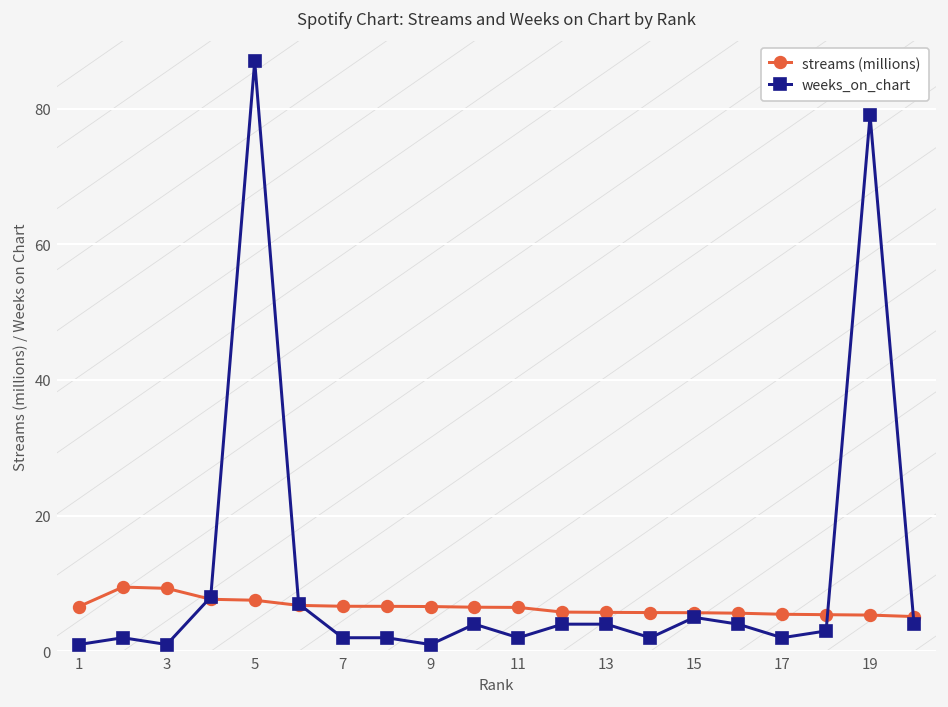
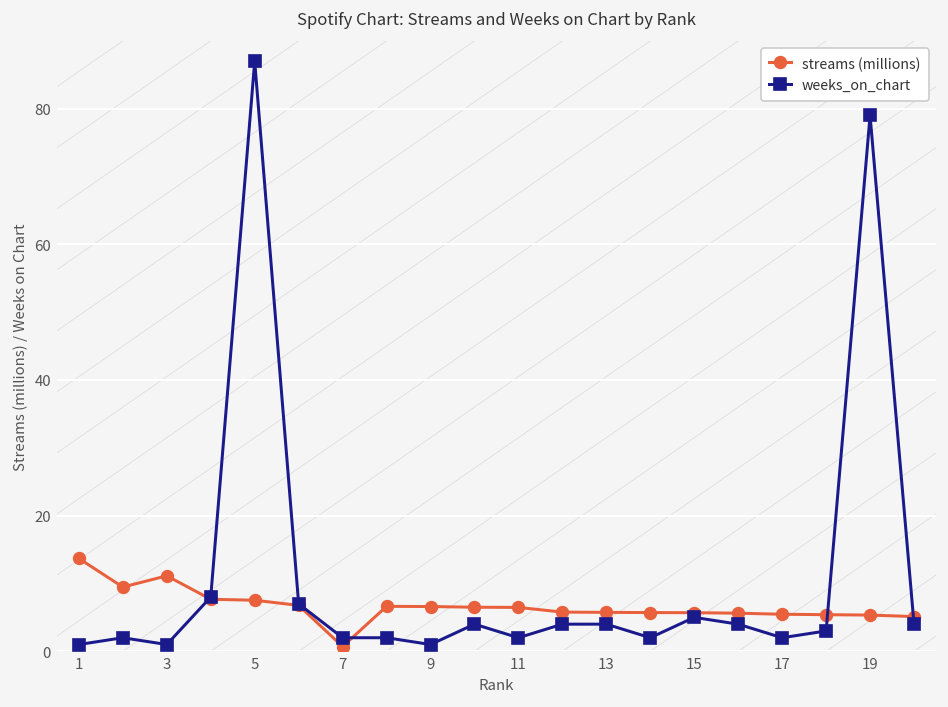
  {
    "streams (millions)": {
-     "1": 7,
-     "3": 9,
+     "1": 14,
+     "3": 11,
      "5": 8,
-     "7": 7,
+     "7": 1,
      "9": 7,
      "11": 6,
      "13": 6,
      "15": 6,
      "17": 5,
      "19": 5
    },
    "weeks_on_chart": {
      "1": 1,
      "3": 1,
      "5": 87,
      "7": 2,
      "9": 1,
      "11": 2,
      "13": 4,
      "15": 5,
      "17": 2,
      "19": 79
    }
  }
